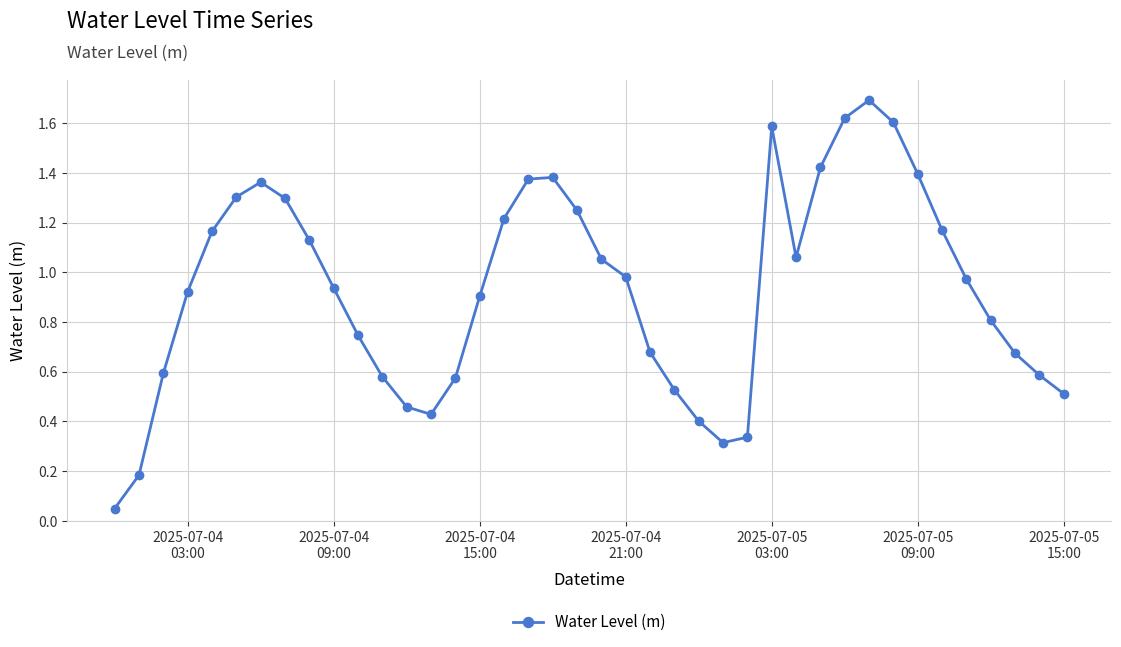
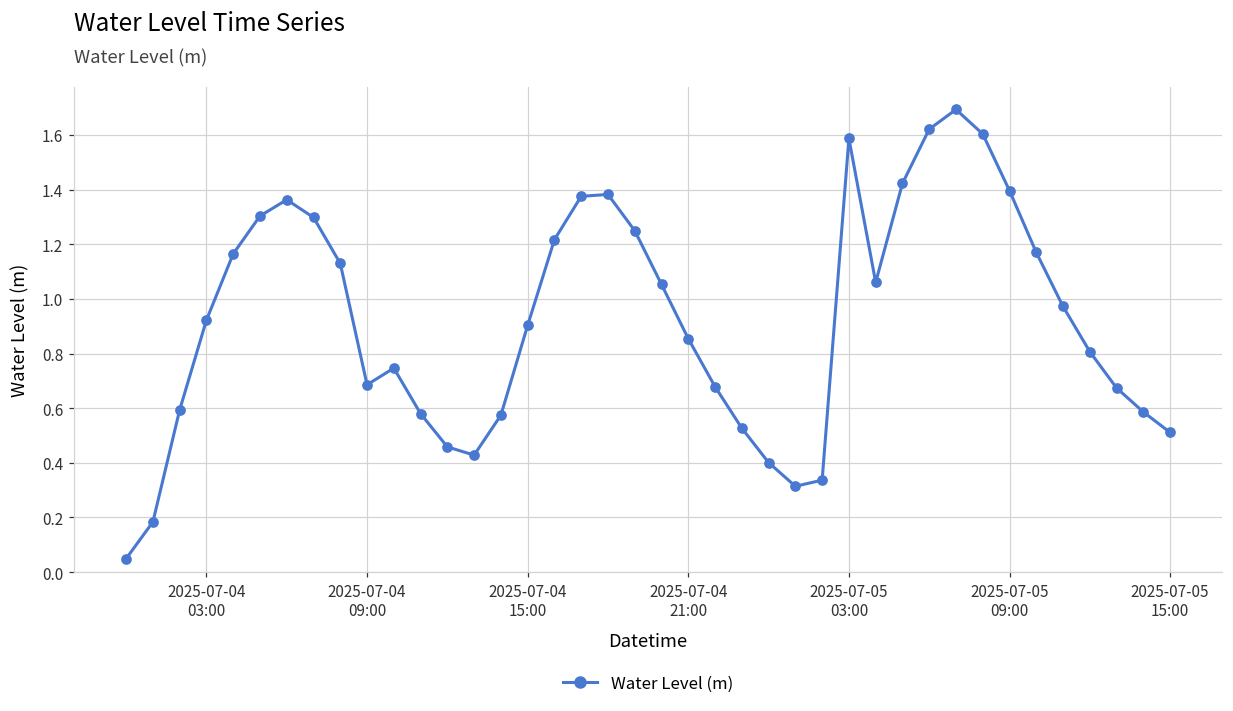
  {
    "2025-07-04 03:00": 0.92,
-   "2025-07-04 09:00": 0.94,
+   "2025-07-04 09:00": 0.69,
    "2025-07-04 15:00": 0.90,
-   "2025-07-04 21:00": 0.98,
+   "2025-07-04 21:00": 0.85,
    "2025-07-05 03:00": 1.59,
    "2025-07-05 09:00": 1.40,
    "2025-07-05 15:00": 0.51
  }
